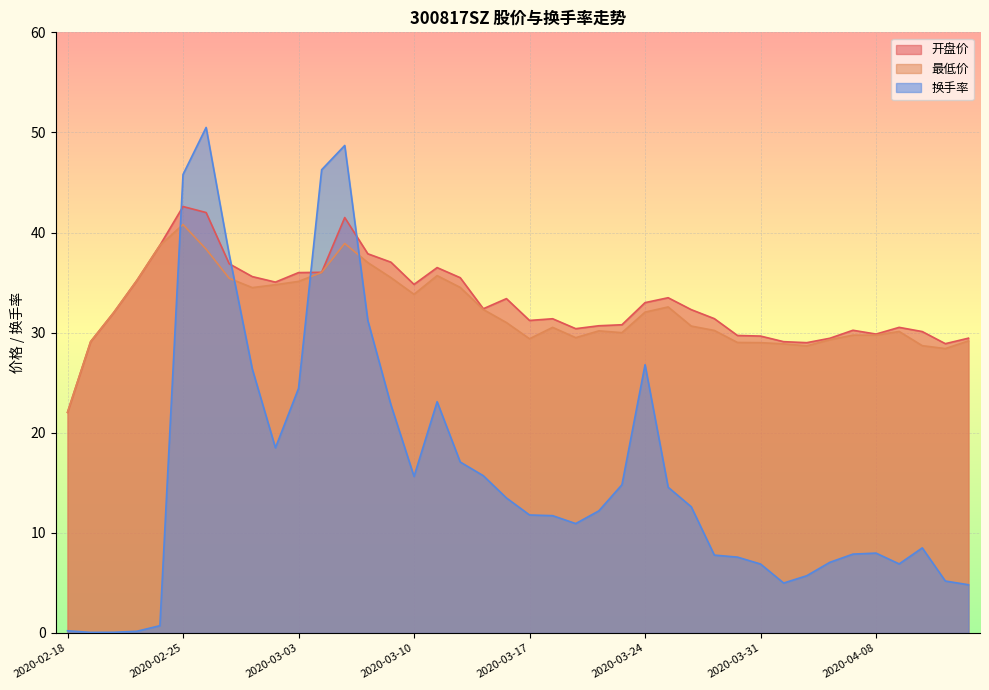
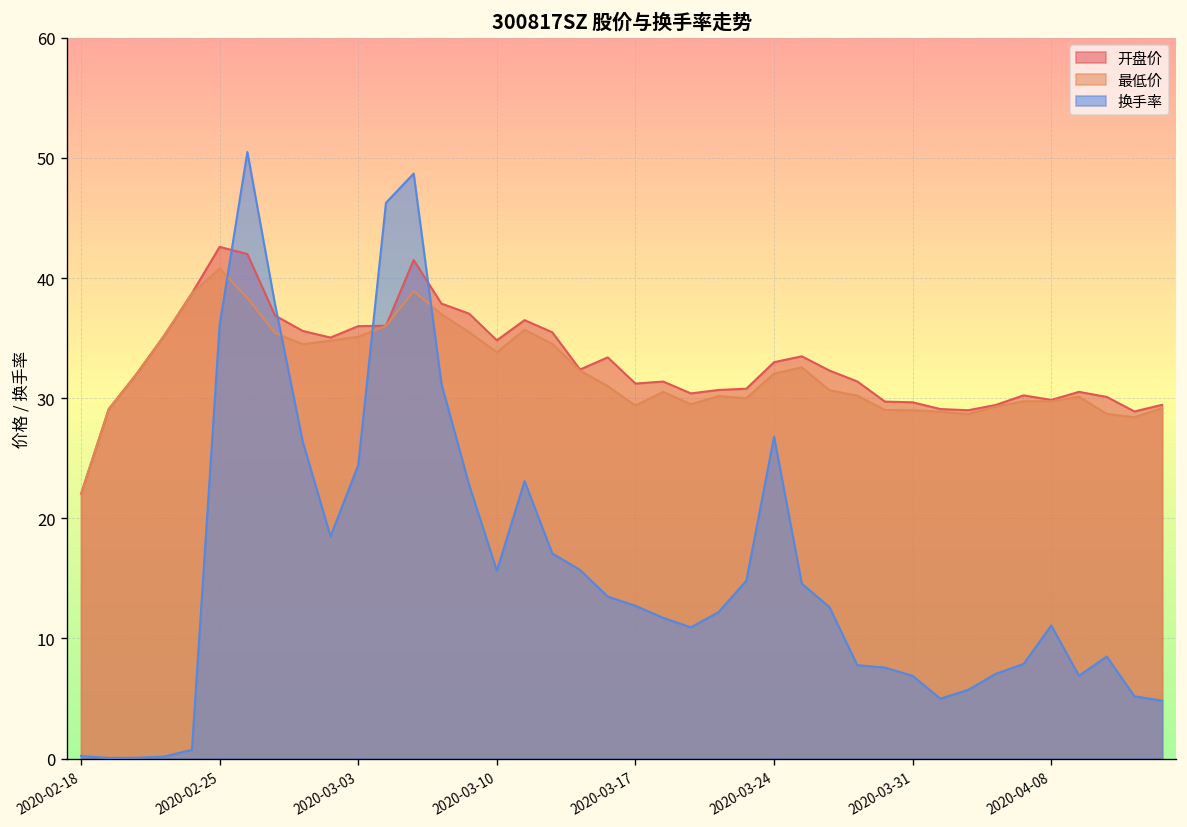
  {
    "换手率": {
      "2020-02-18": 0.2,
-     "2020-02-25": 45.8,
+     "2020-02-25": 36.1,
      "2020-03-03": 24.4,
      "2020-03-10": 15.6,
-     "2020-03-17": 11.8,
+     "2020-03-17": 12.7,
      "2020-03-24": 26.8,
      "2020-03-31": 6.9,
-     "2020-04-08": 8.0
+     "2020-04-08": 11.1
    }
  }
